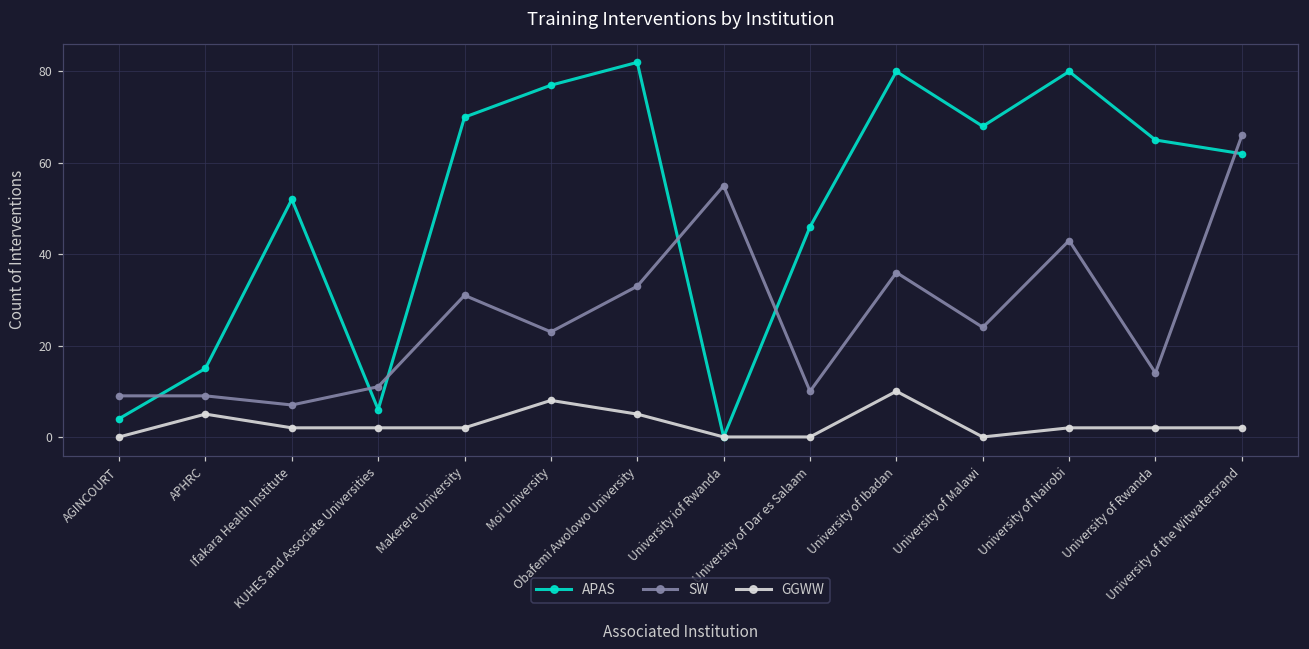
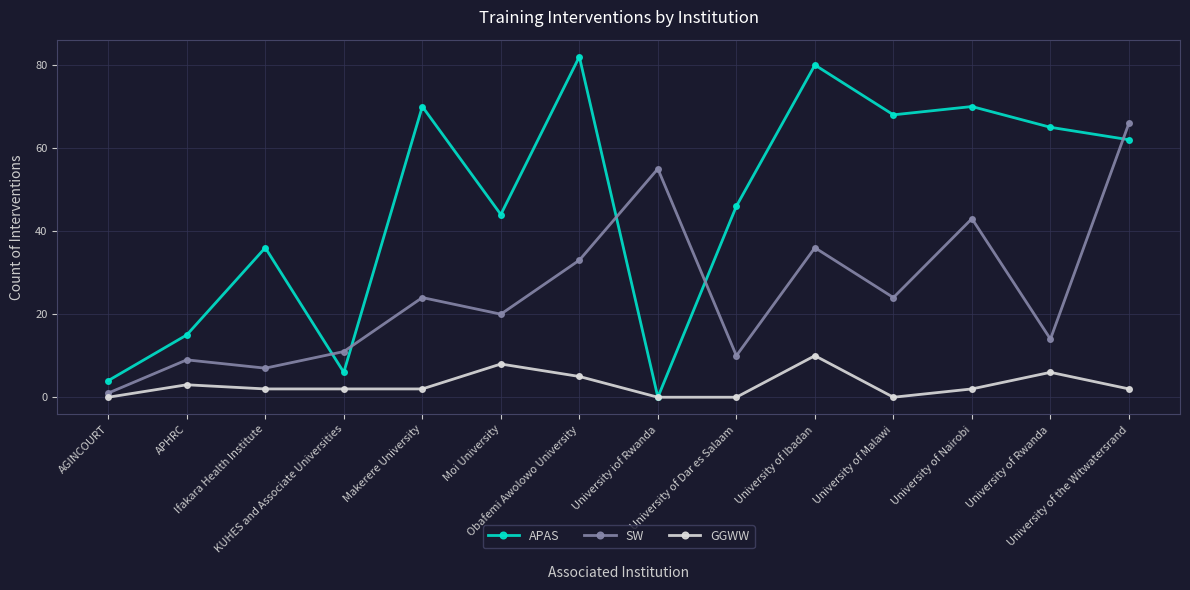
  {
    "APAS": {
      "AGINCOURT": 4,
      "APHRC": 15,
-     "Ifakara Health Institute": 52,
+     "Ifakara Health Institute": 36,
      "KUHES and Associate Universities": 6,
      "Makerere University": 70,
-     "Moi University": 77,
+     "Moi University": 44,
      "Obafemi Awolowo University": 82,
      "University of Dar es Salaam": 46,
      "University of Ibadan": 80,
      "University of Malawi": 68,
-     "University of Nairobi": 80,
+     "University of Nairobi": 70,
      "University of Rwanda": 65,
      "University of the Witwatersrand": 62
    },
    "SW": {
-     "AGINCOURT": 9,
+     "AGINCOURT": 1,
      "APHRC": 9,
      "Ifakara Health Institute": 7,
      "KUHES and Associate Universities": 11,
-     "Makerere University": 31,
-     "Moi University": 23,
+     "Makerere University": 24,
+     "Moi University": 20,
      "Obafemi Awolowo University": 33,
      "University iof Rwanda": 55,
      "University of Dar es Salaam": 10,
      "University of Ibadan": 36,
      "University of Malawi": 24,
      "University of Nairobi": 43,
      "University of Rwanda": 14,
      "University of the Witwatersrand": 66
    },
    "GGWW": {
      "AGINCOURT": 0,
-     "APHRC": 5,
+     "APHRC": 3,
      "Ifakara Health Institute": 2,
      "KUHES and Associate Universities": 2,
      "Makerere University": 2,
      "Moi University": 8,
      "Obafemi Awolowo University": 5,
      "University of Dar es Salaam": 0,
      "University of Ibadan": 10,
      "University of Malawi": 0,
      "University of Nairobi": 2,
-     "University of Rwanda": 2,
+     "University of Rwanda": 6,
      "University of the Witwatersrand": 2
    }
  }
